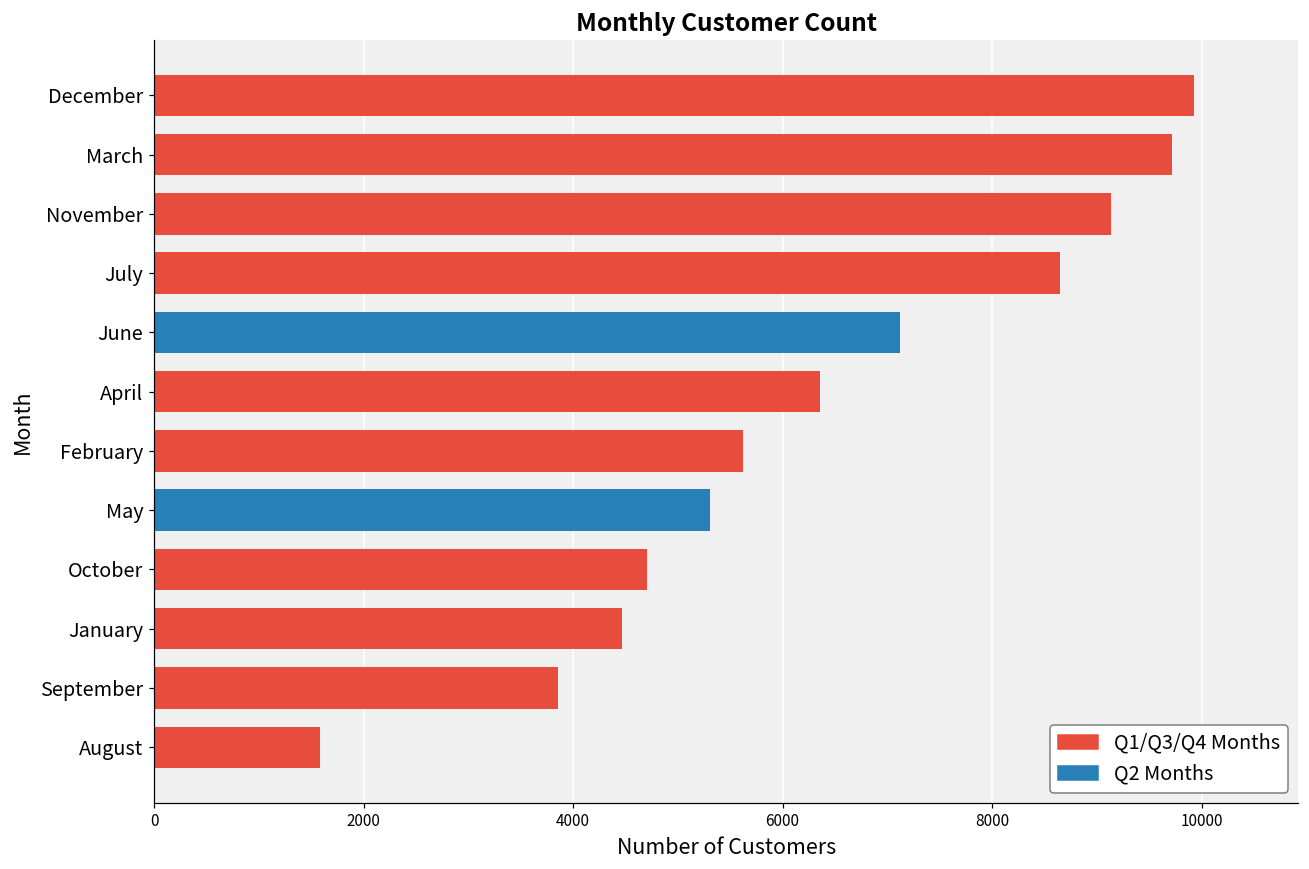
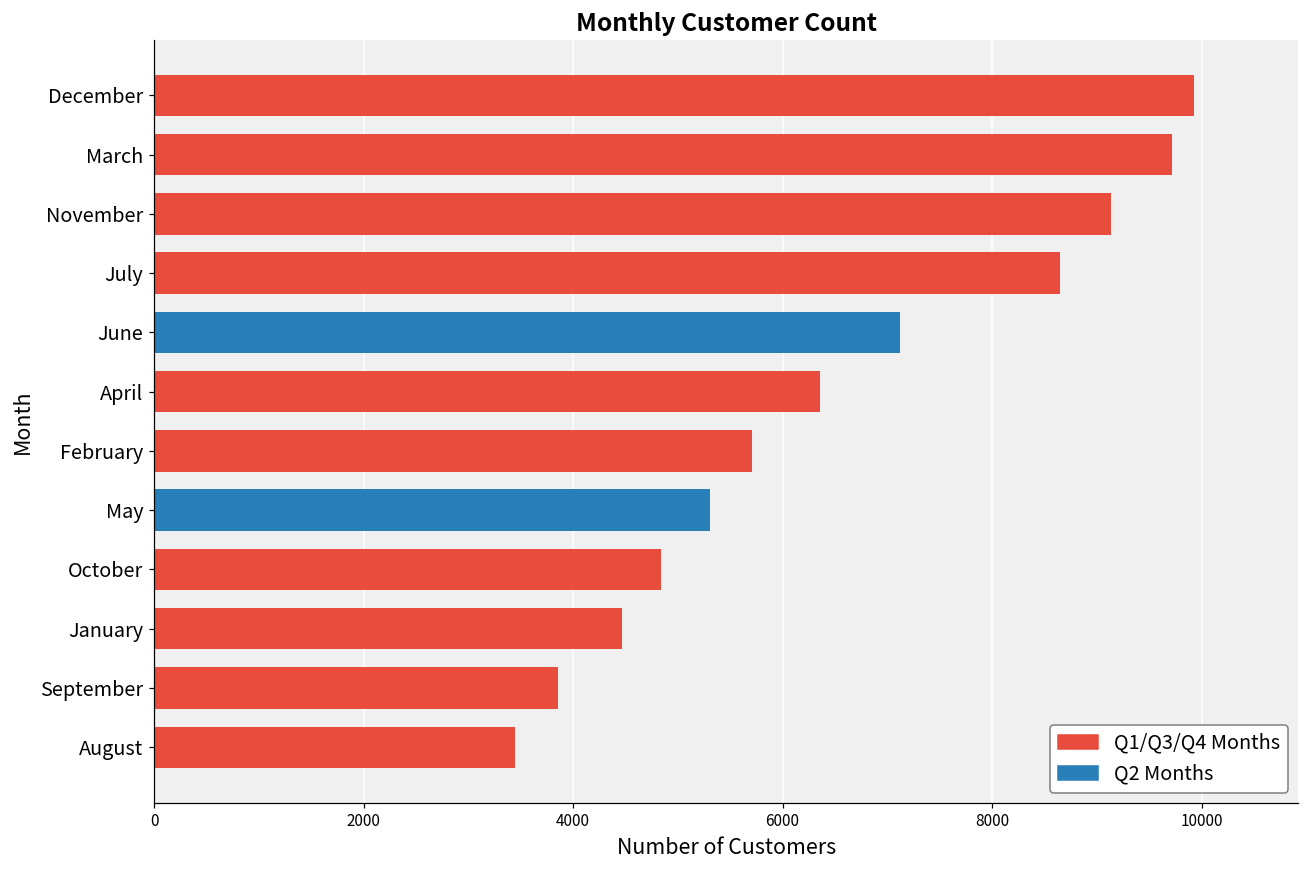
  {
    "December": 9900,
    "March": 9700,
    "November": 9100,
    "July": 8600,
    "June": 7100,
    "April": 6400,
-   "February": 5600,
+   "February": 5700,
    "May": 5300,
-   "October": 4700,
+   "October": 4800,
    "January": 4500,
    "September": 3900,
-   "August": 1600
+   "August": 3400
  }
